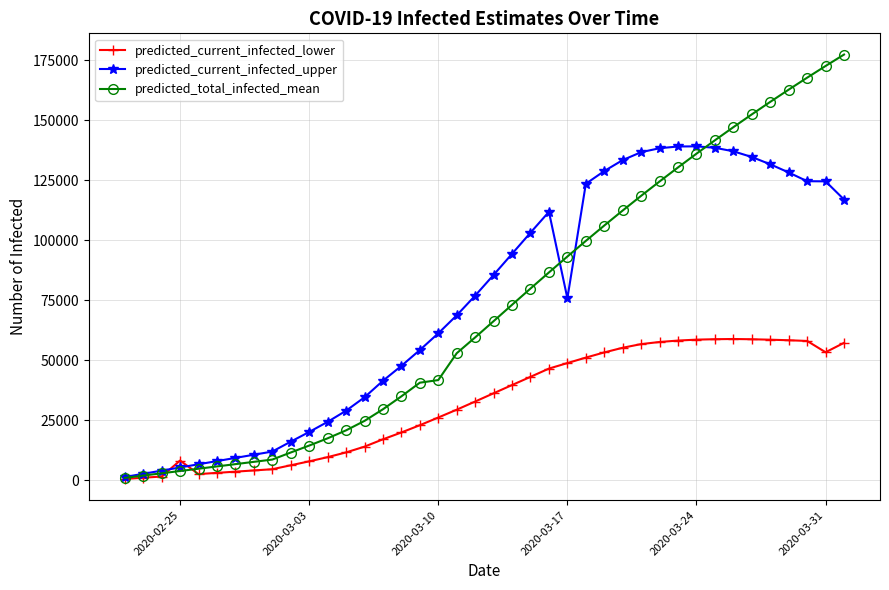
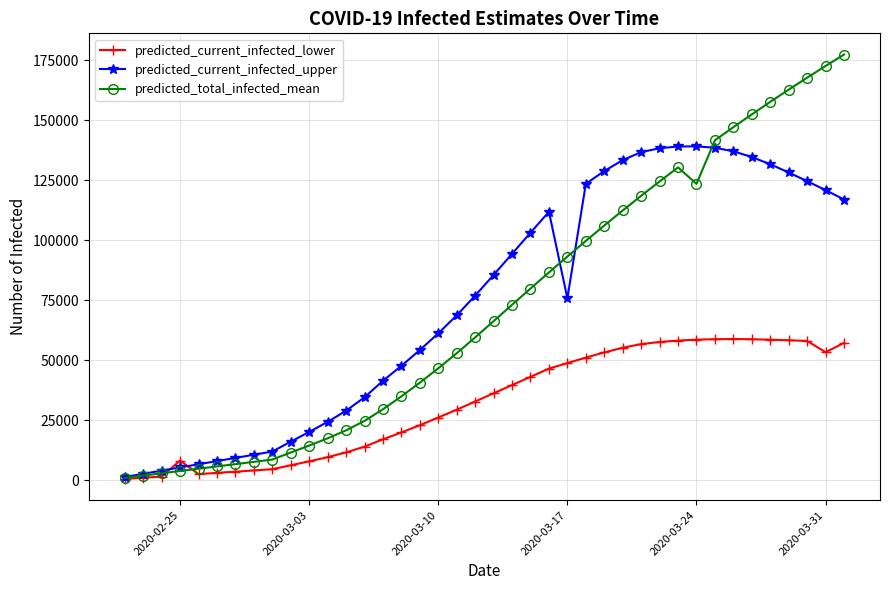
  {
    "predicted_current_infected_lower": {
      "2020-02-25": 8000,
      "2020-03-03": 8000,
      "2020-03-10": 26000,
      "2020-03-17": 49000,
      "2020-03-24": 59000,
      "2020-03-31": 53000
    },
    "predicted_current_infected_upper": {
      "2020-02-25": 5000,
      "2020-03-03": 20000,
      "2020-03-10": 61000,
      "2020-03-17": 76000,
      "2020-03-24": 139000,
-     "2020-03-31": 124000
+     "2020-03-31": 121000
    },
    "predicted_total_infected_mean": {
      "2020-02-25": 4000,
      "2020-03-03": 14000,
-     "2020-03-10": 42000,
+     "2020-03-10": 47000,
      "2020-03-17": 93000,
-     "2020-03-24": 136000,
+     "2020-03-24": 123000,
      "2020-03-31": 173000
    }
  }
